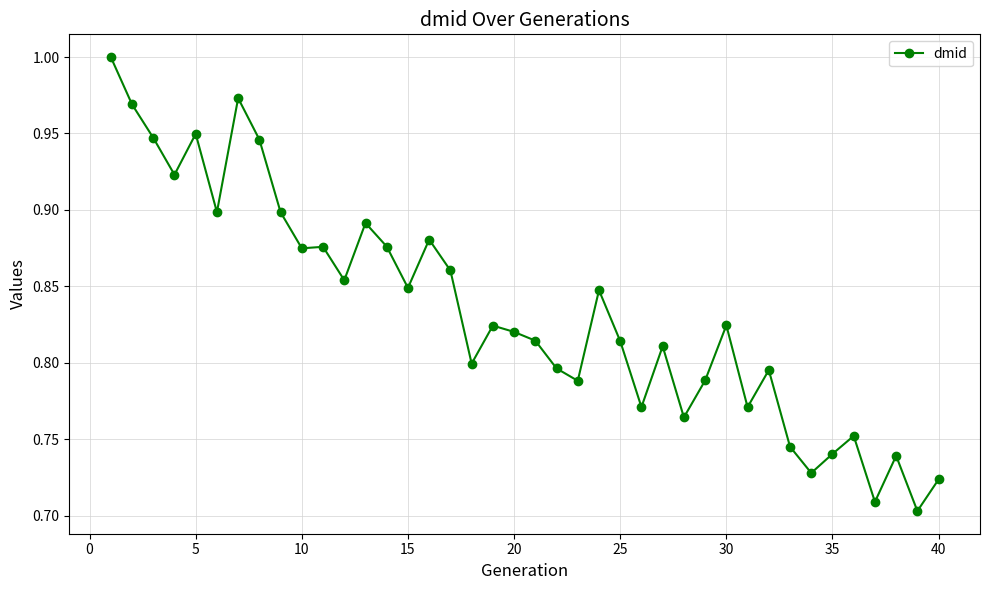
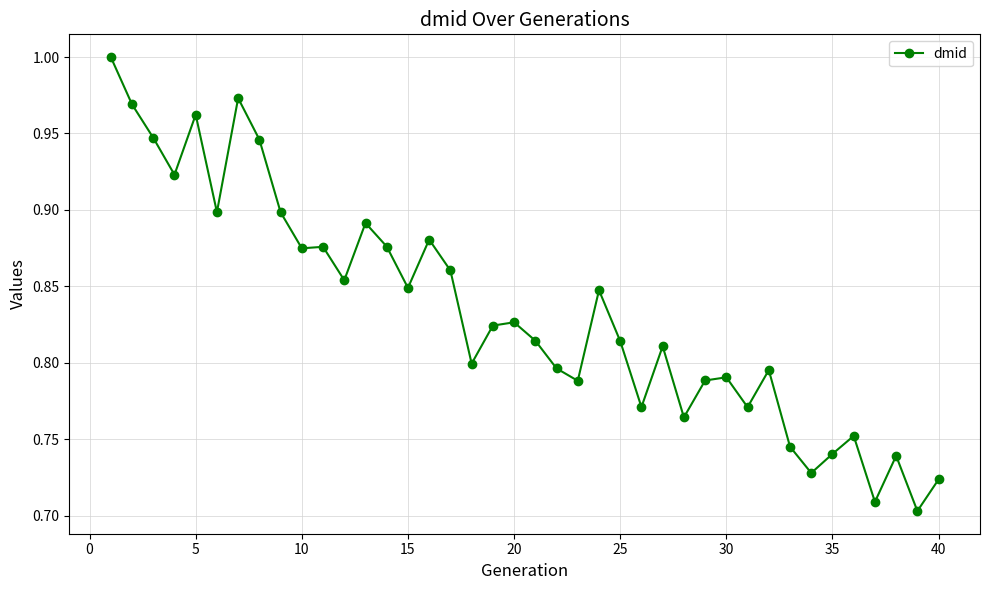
  {
-   "5": 0.950,
+   "5": 0.962,
    "10": 0.875,
    "15": 0.849,
-   "20": 0.820,
+   "20": 0.827,
    "25": 0.814,
-   "30": 0.825,
+   "30": 0.791,
    "35": 0.740,
    "40": 0.724
  }
